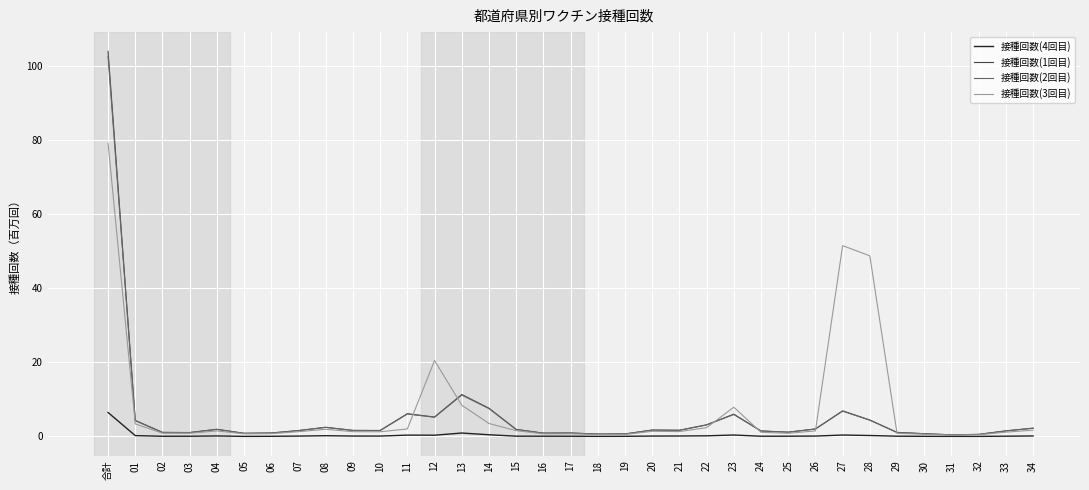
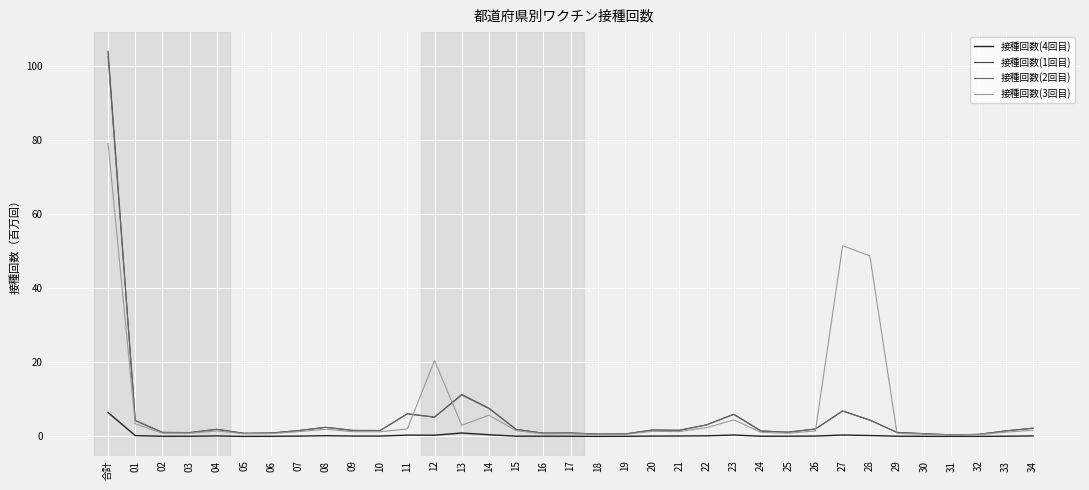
  {
    "接種回数(3回目)": {
      "合計": 79,
      "01": 3,
      "11": 2,
      "12": 20,
-     "13": 8,
-     "14": 3,
+     "13": 3,
+     "14": 6,
      "22": 2,
-     "23": 8,
+     "23": 4,
      "27": 51,
      "28": 49
    }
  }
